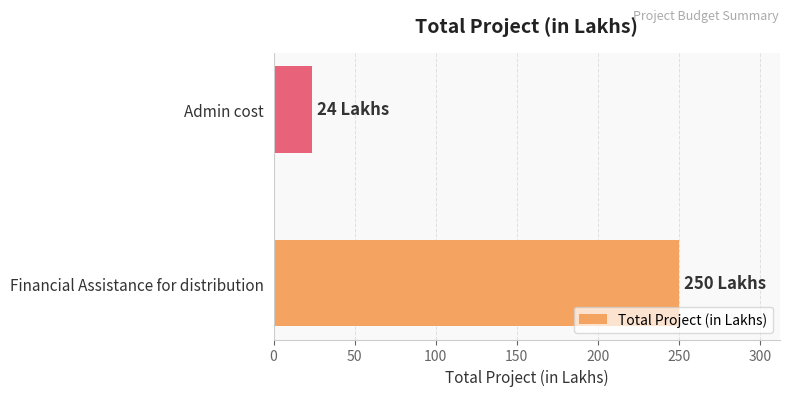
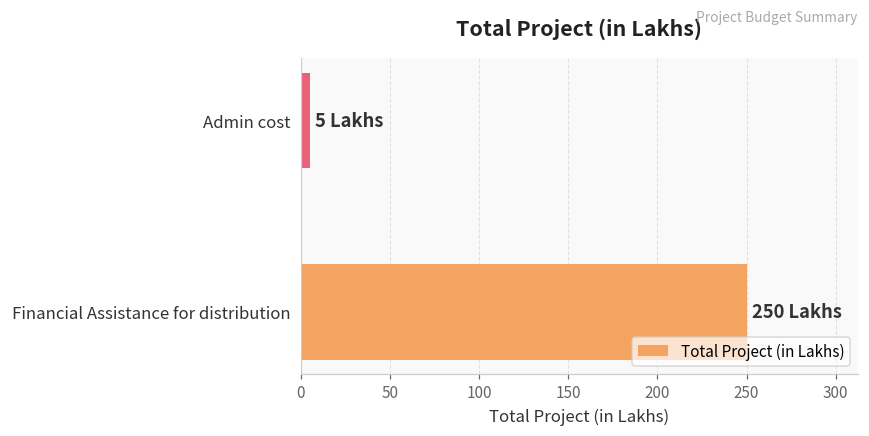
  {
-   "Admin cost": 24,
+   "Admin cost": 5,
    "Financial Assistance for distribution": 250
  }
